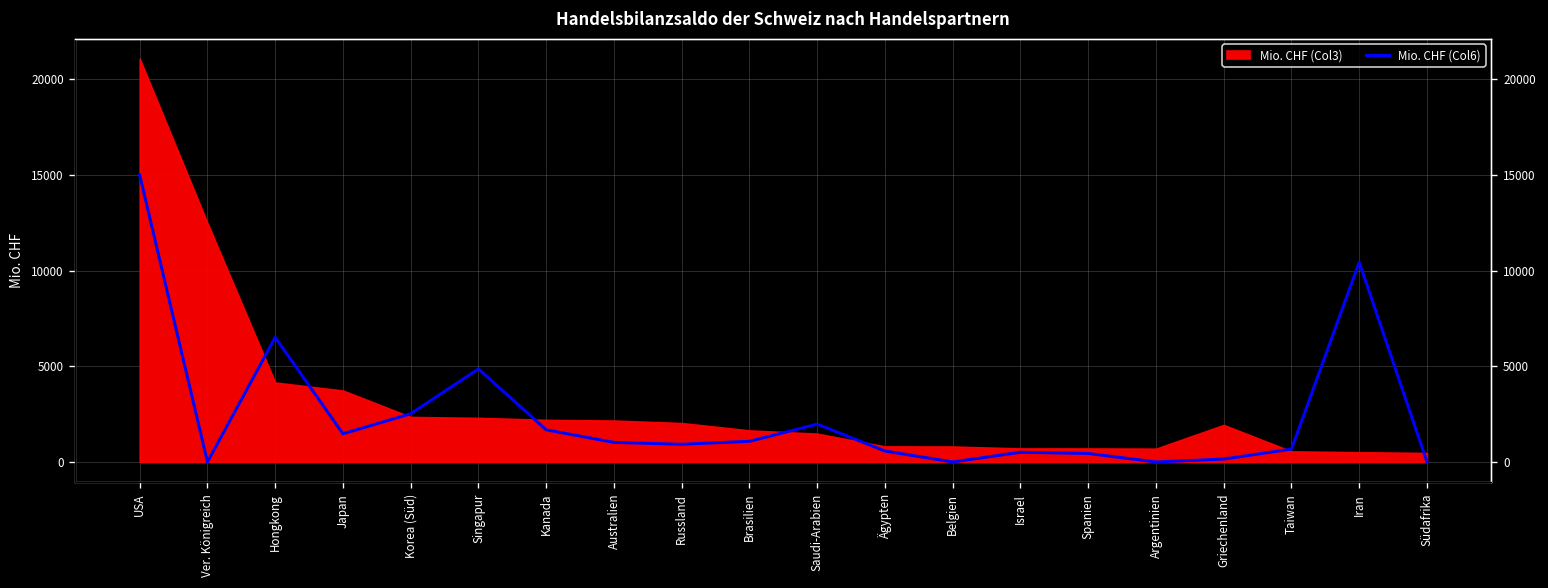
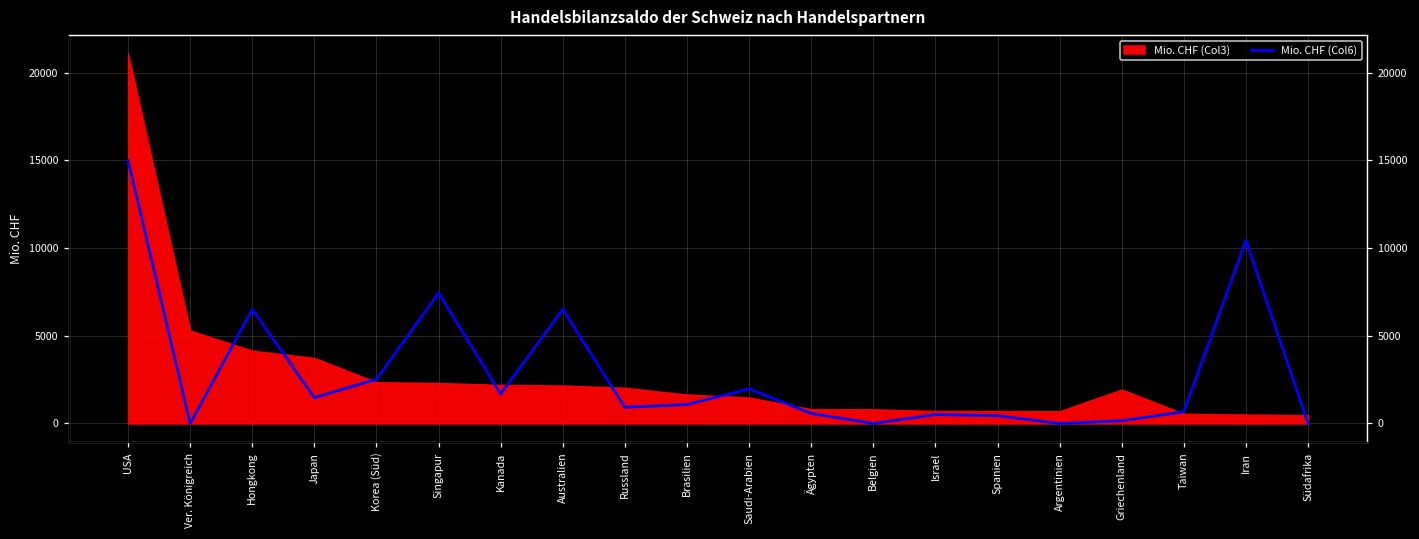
  {
    "Mio. CHF (Col6)": {
      "USA": 15000,
      "Ver. Königreich": 0,
      "Hongkong": 6500,
      "Japan": 1500,
      "Korea (Süd)": 2500,
-     "Singapur": 4900,
+     "Singapur": 7400,
      "Kanada": 1700,
-     "Australien": 1000,
+     "Australien": 6500,
      "Russland": 900,
      "Brasilien": 1100,
      "Saudi-Arabien": 2000,
      "Ägypten": 600,
      "Belgien": 0,
      "Israel": 500,
      "Spanien": 400,
      "Argentinien": 0,
      "Griechenland": 200,
      "Iran": 10400,
      "Südafrika": 0
    },
    "Mio. CHF (Col3)": {
      "USA": 21100,
-     "Ver. Königreich": 12500,
+     "Ver. Königreich": 5300,
      "Hongkong": 4200,
      "Japan": 3700,
      "Korea (Süd)": 2400,
      "Singapur": 2300,
      "Kanada": 2200,
      "Australien": 2200,
      "Russland": 2000,
      "Brasilien": 1600,
      "Saudi-Arabien": 1500,
      "Ägypten": 800,
      "Belgien": 800,
      "Israel": 700,
      "Spanien": 700,
      "Argentinien": 700,
      "Griechenland": 1900,
      "Iran": 500,
      "Südafrika": 500
    }
  }
